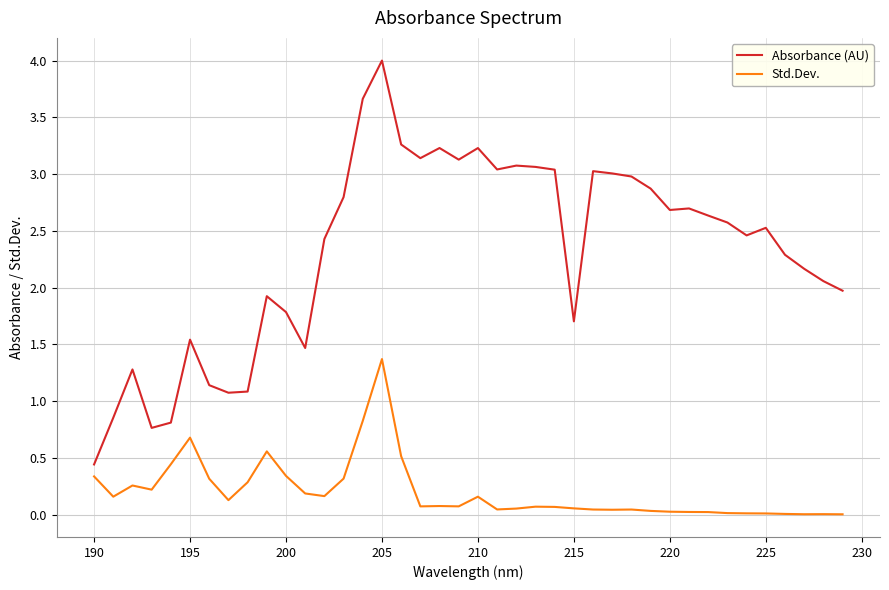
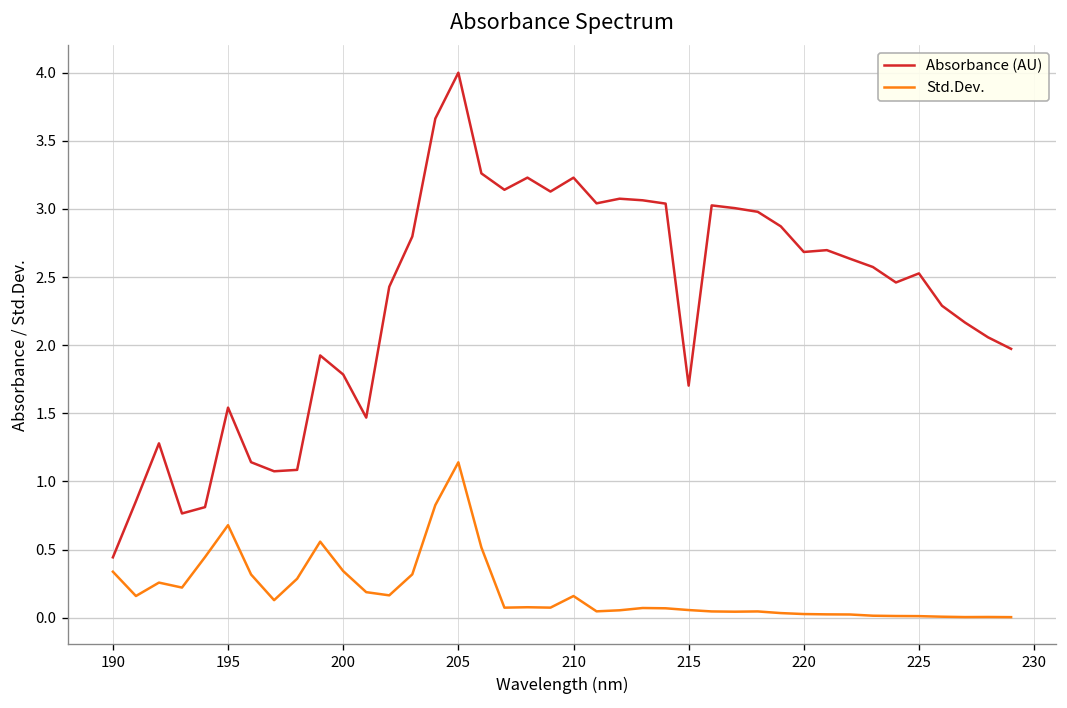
  {
    "Absorbance (AU)": {
      "190": 0.44,
      "195": 1.54,
      "200": 1.78,
      "205": 4.00,
      "210": 3.23,
      "215": 1.70,
      "220": 2.68,
      "225": 2.53
    },
    "Std.Dev.": {
      "190": 0.34,
      "195": 0.68,
      "200": 0.34,
-     "205": 1.37,
+     "205": 1.14,
      "210": 0.16,
      "215": 0.06,
      "220": 0.03,
      "225": 0.01
    }
  }
